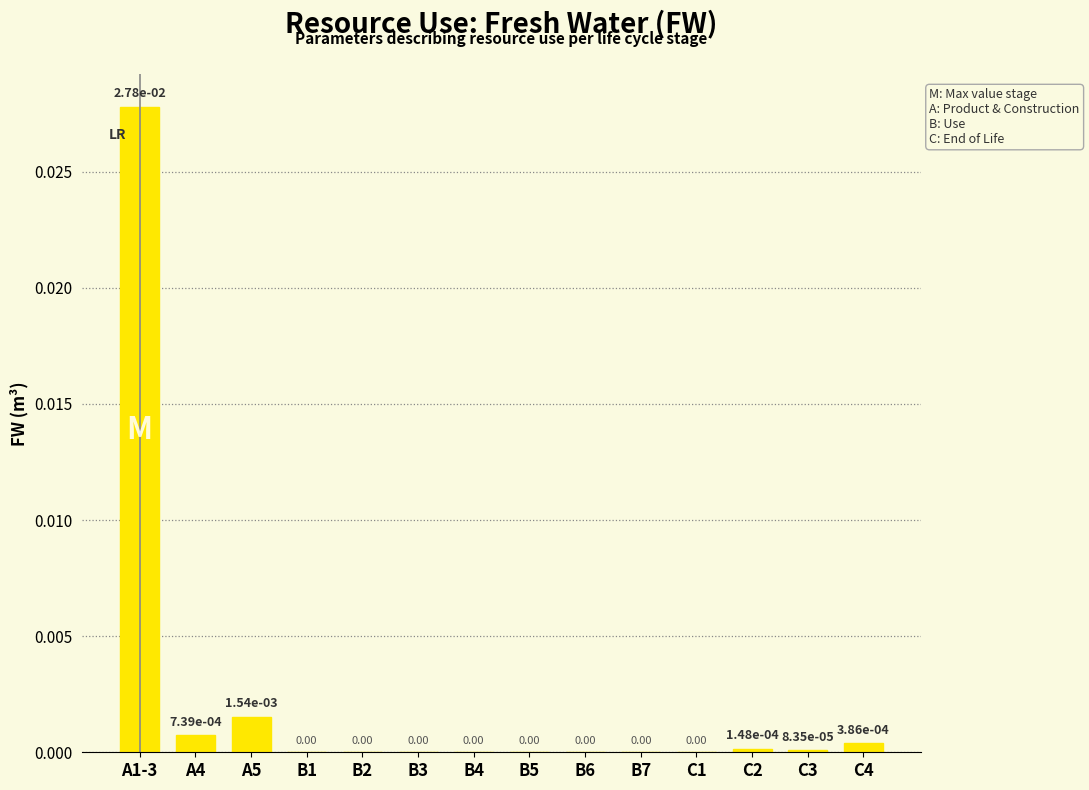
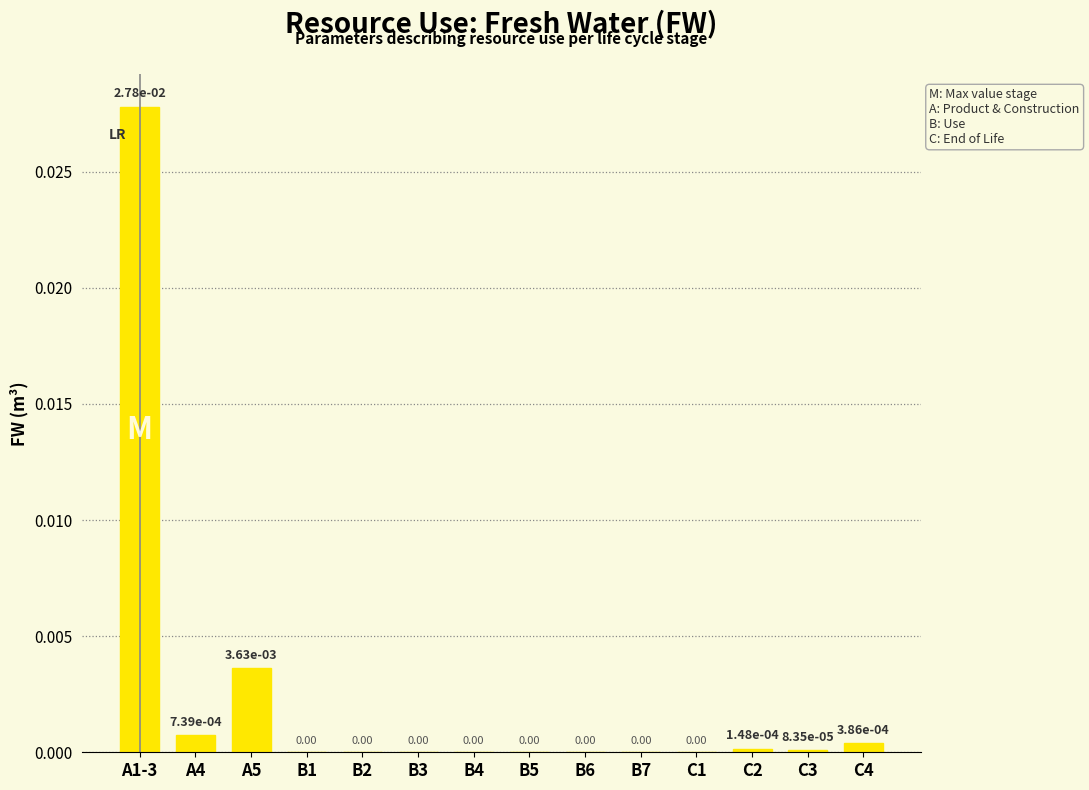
  {
    "A1-3": "2.78e-02",
    "A4": "7.39e-04",
-   "A5": "1.54e-03",
+   "A5": "3.63e-03",
    "B1": "0.00",
    "B2": "0.00",
    "B3": "0.00",
    "B4": "0.00",
    "B5": "0.00",
    "B6": "0.00",
    "B7": "0.00",
    "C1": "0.00",
    "C2": "1.48e-04",
    "C3": "8.35e-05",
    "C4": "3.86e-04"
  }
